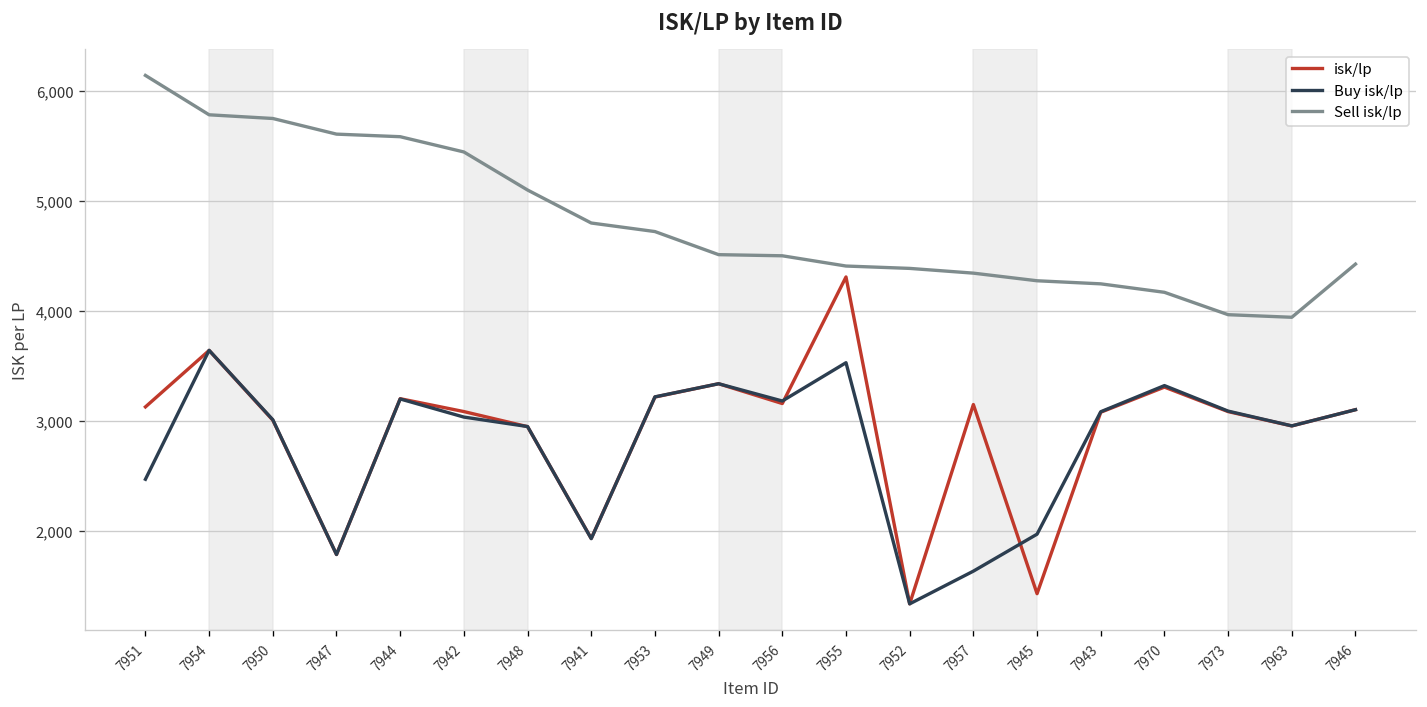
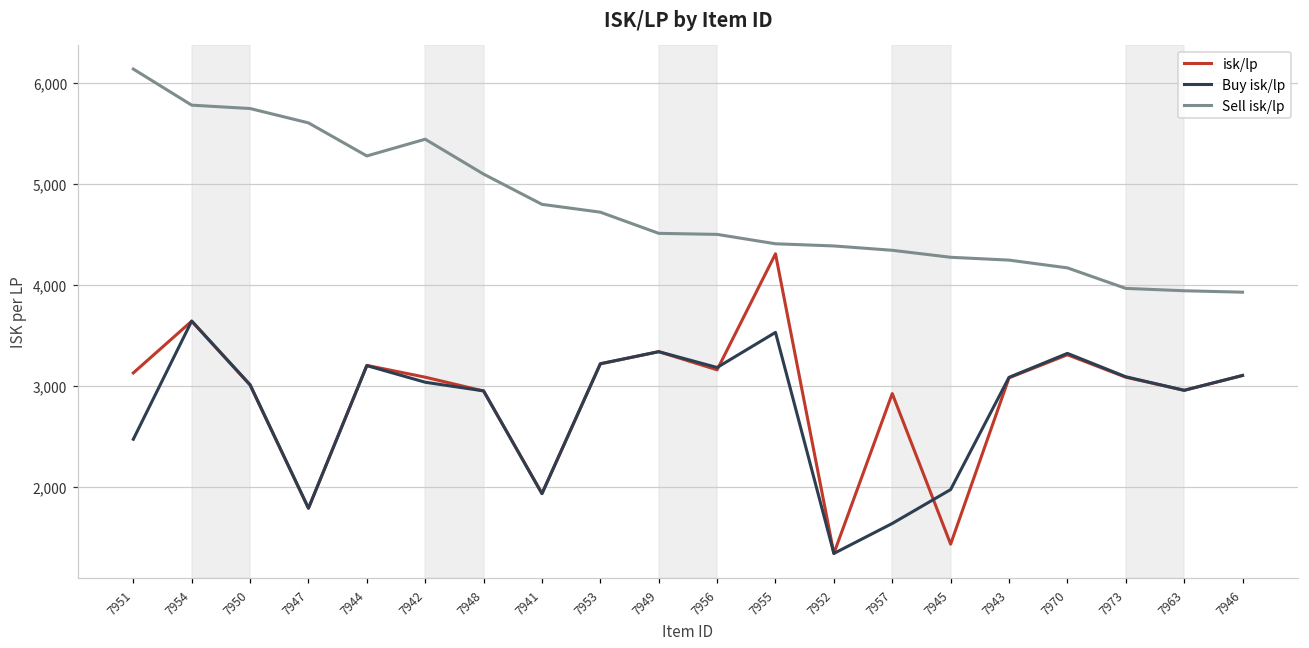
  {
    "isk/lp": {
      "7951": "3,100",
      "7942": "3,100",
      "7955": "4,300",
-     "7957": "3,100",
+     "7957": "2,900",
      "7945": "1,400"
    },
    "Buy isk/lp": {
      "7951": "2,500",
      "7942": "3,000",
      "7955": "3,500",
      "7957": "1,600",
      "7945": "2,000"
    },
    "Sell isk/lp": {
      "7951": "6,100",
      "7954": "5,800",
      "7950": "5,700",
      "7947": "5,600",
-     "7944": "5,600",
+     "7944": "5,300",
      "7942": "5,400",
      "7948": "5,100",
      "7941": "4,800",
      "7953": "4,700",
      "7949": "4,500",
      "7956": "4,500",
      "7955": "4,400",
      "7952": "4,400",
      "7957": "4,300",
      "7945": "4,300",
      "7943": "4,200",
      "7970": "4,200",
      "7973": "4,000",
      "7963": "3,900",
-     "7946": "4,400"
+     "7946": "3,900"
    }
  }
